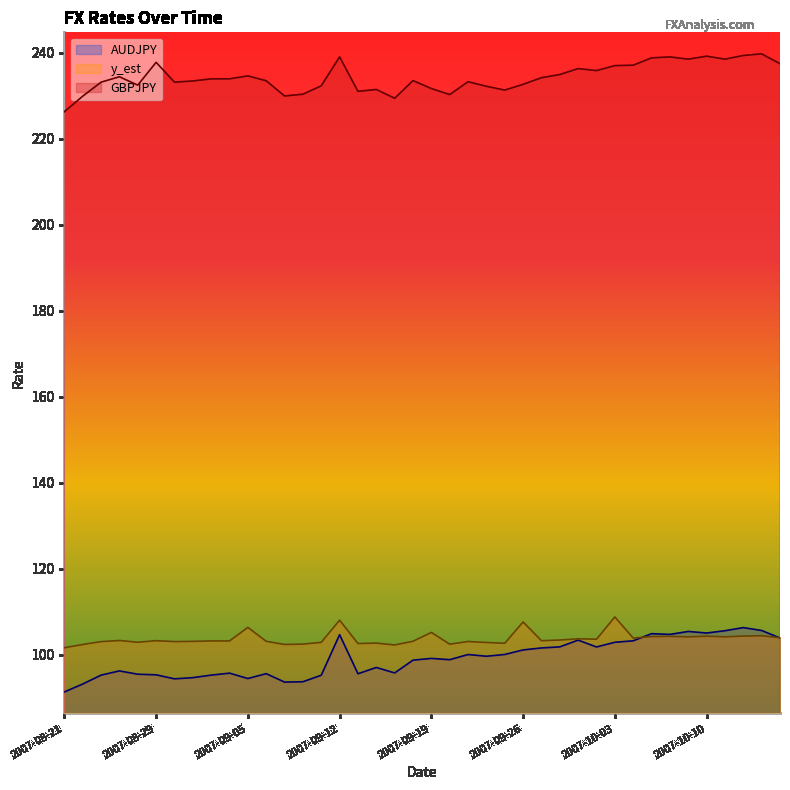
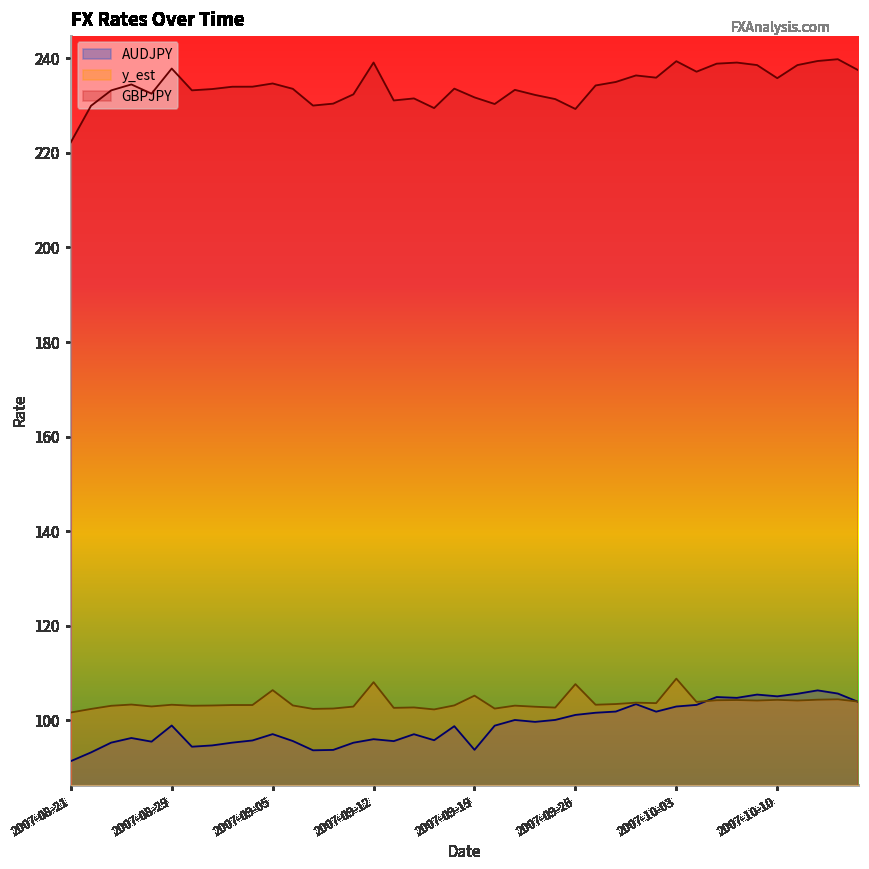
  {
    "AUDJPY": {
      "2007-08-21": 91,
-     "2007-08-29": 95,
-     "2007-09-05": 95,
-     "2007-09-12": 105,
-     "2007-09-19": 99,
+     "2007-08-29": 99,
+     "2007-09-05": 97,
+     "2007-09-12": 96,
+     "2007-09-19": 94,
      "2007-09-26": 101,
      "2007-10-03": 103,
      "2007-10-10": 105
    },
    "y_est": {
      "2007-08-21": 102,
      "2007-08-29": 103,
      "2007-09-05": 106,
      "2007-09-12": 108,
      "2007-09-19": 105,
      "2007-09-26": 108,
      "2007-10-03": 109,
      "2007-10-10": 104
    },
    "GBPJPY": {
-     "2007-08-21": 226,
+     "2007-08-21": 222,
      "2007-09-05": 235,
      "2007-09-12": 239,
      "2007-09-19": 232,
-     "2007-09-26": 233,
-     "2007-10-03": 237,
-     "2007-10-10": 239
+     "2007-09-26": 229,
+     "2007-10-03": 239,
+     "2007-10-10": 236
    }
  }
